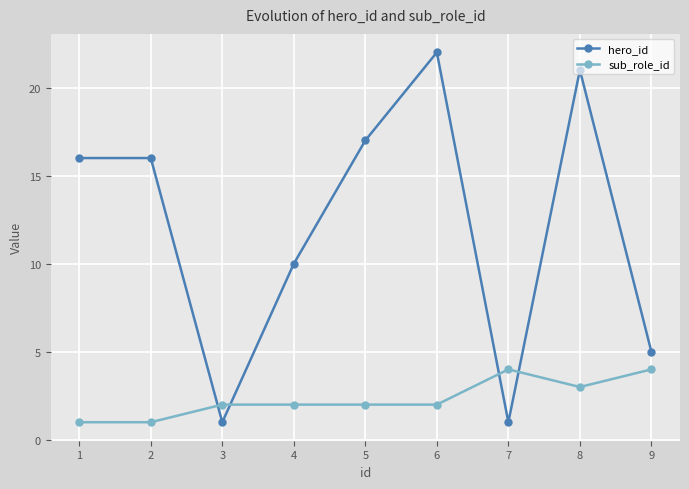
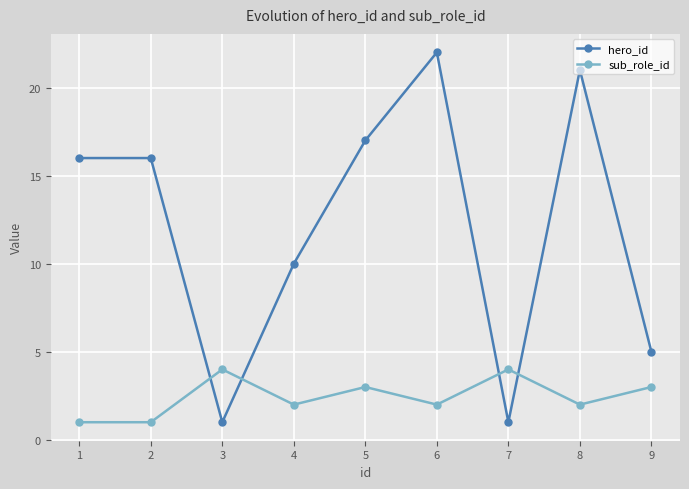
  {
    "hero_id": {
      "1": 16,
      "2": 16,
      "3": 1,
      "4": 10,
      "5": 17,
      "6": 22,
      "7": 1,
      "9": 5
    },
    "sub_role_id": {
      "1": 1,
      "2": 1,
-     "3": 2,
+     "3": 4,
      "4": 2,
-     "5": 2,
+     "5": 3,
      "6": 2,
      "7": 4,
-     "8": 3,
-     "9": 4
+     "8": 2,
+     "9": 3
    }
  }
